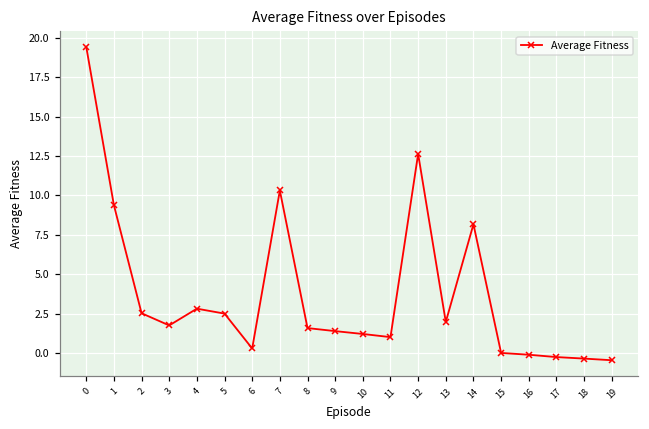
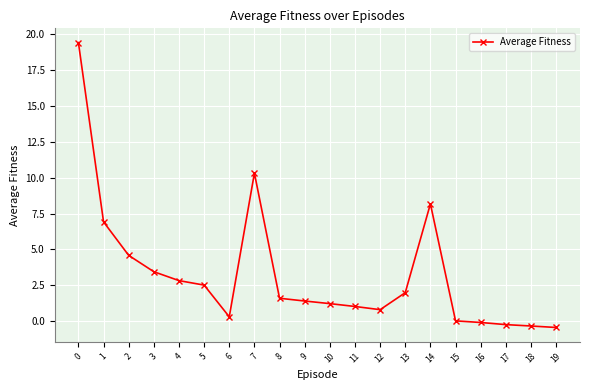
  {
    "0": 19.4,
-   "1": 9.4,
-   "2": 2.5,
-   "3": 1.8,
+   "1": 6.9,
+   "2": 4.6,
+   "3": 3.4,
    "4": 2.8,
    "5": 2.5,
    "6": 0.3,
    "7": 10.3,
    "8": 1.6,
    "9": 1.4,
    "10": 1.2,
    "11": 1.0,
-   "12": 12.6,
+   "12": 0.8,
    "13": 2.0,
    "14": 8.2,
    "15": 0.0,
    "16": -0.1,
    "17": -0.2,
    "18": -0.3,
    "19": -0.4
  }
